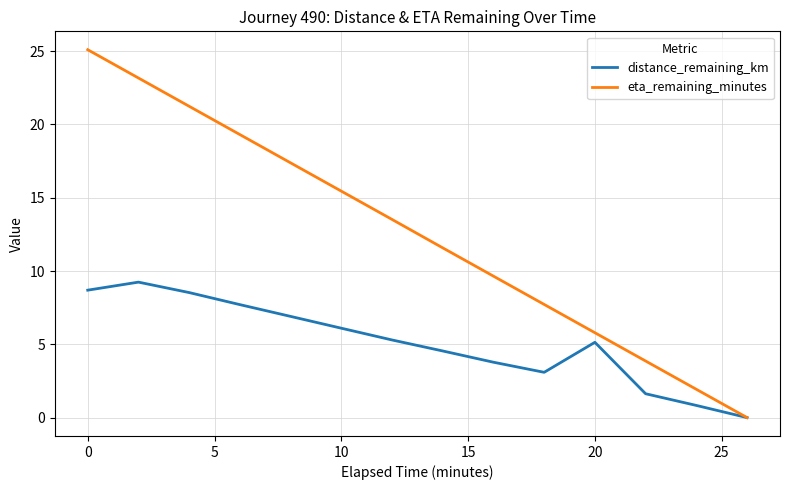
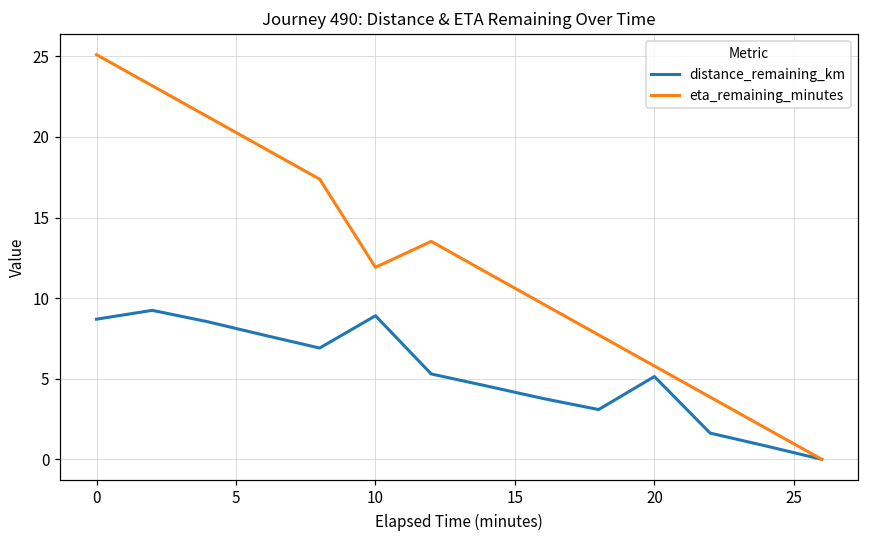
  {
    "distance_remaining_km": {
      "0": 8.7,
-     "10": 6.1,
+     "10": 8.9,
      "20": 5.1
    },
    "eta_remaining_minutes": {
      "0": 25.1,
-     "10": 15.5,
+     "10": 11.9,
      "20": 5.8
    }
  }
